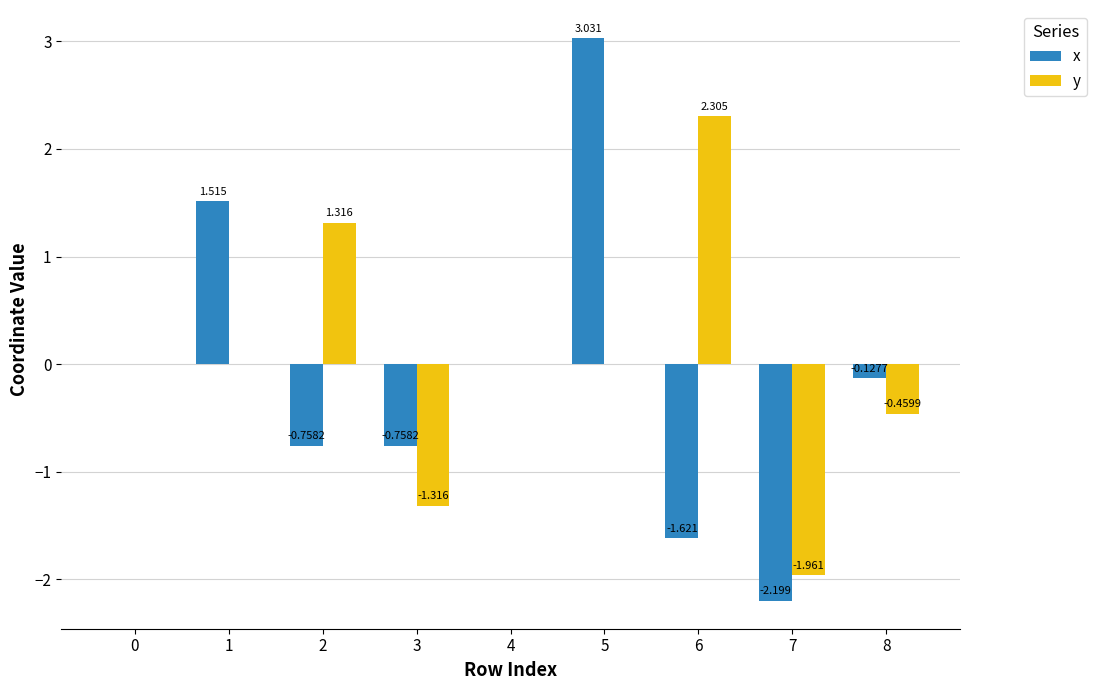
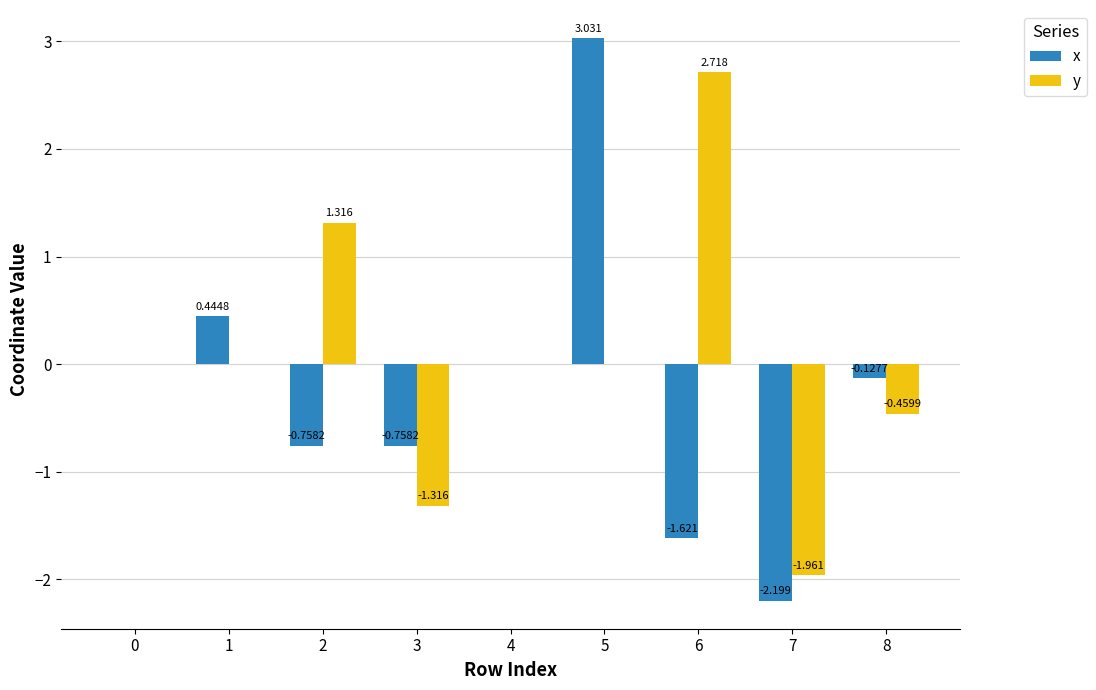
  {
    "x": {
-     "1": 1.515,
+     "1": 0.4448,
      "2": -0.7582,
      "3": -0.7582,
      "5": 3.031,
      "6": -1.621,
      "7": -2.199,
      "8": -0.1277
    },
    "y": {
      "2": 1.316,
      "3": -1.316,
-     "6": 2.305,
+     "6": 2.718,
      "7": -1.961,
      "8": -0.4599
    }
  }
